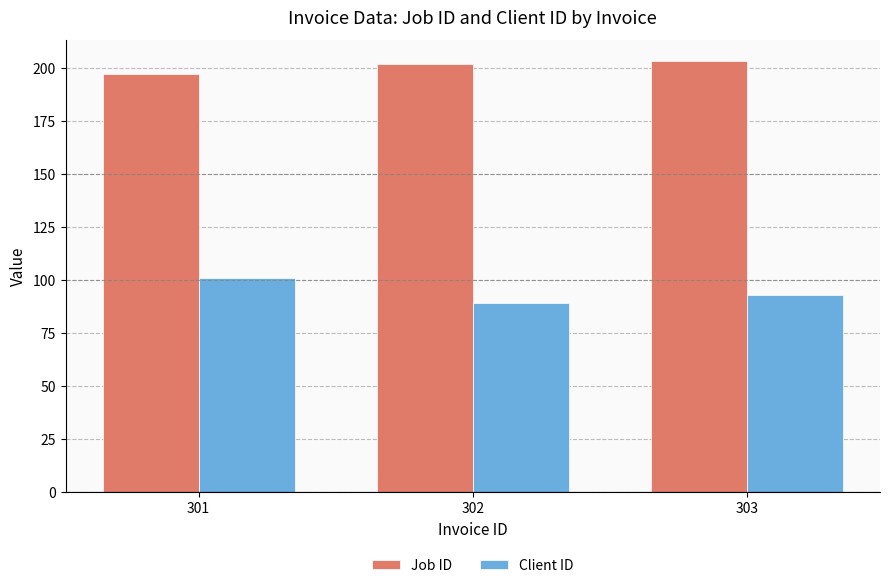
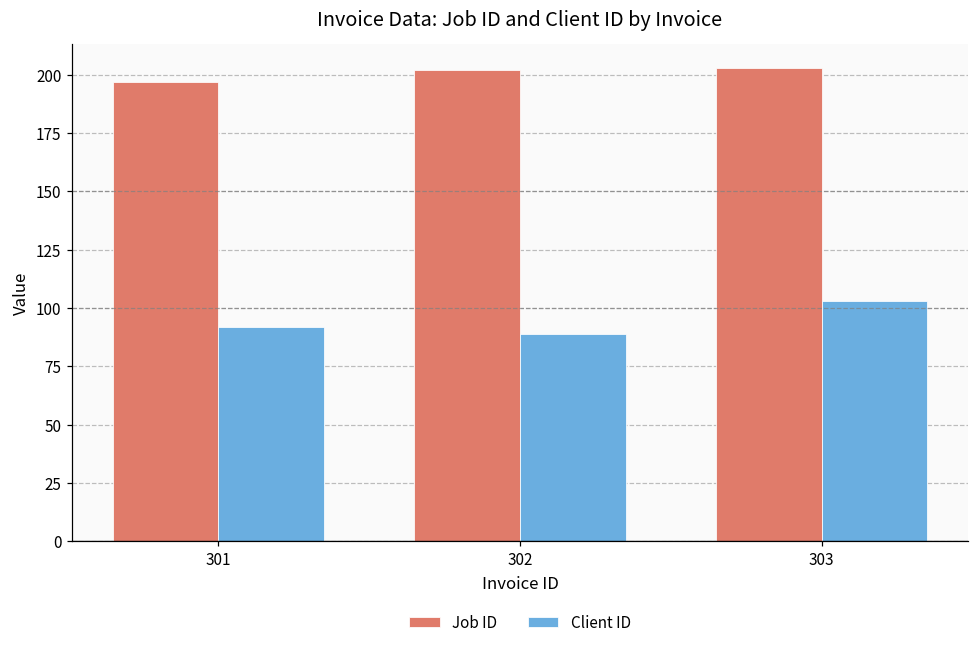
  {
    "Job ID": {
      "301": 197,
      "302": 202,
      "303": 203
    },
    "Client ID": {
-     "301": 101,
+     "301": 92,
      "302": 89,
-     "303": 93
+     "303": 103
    }
  }
